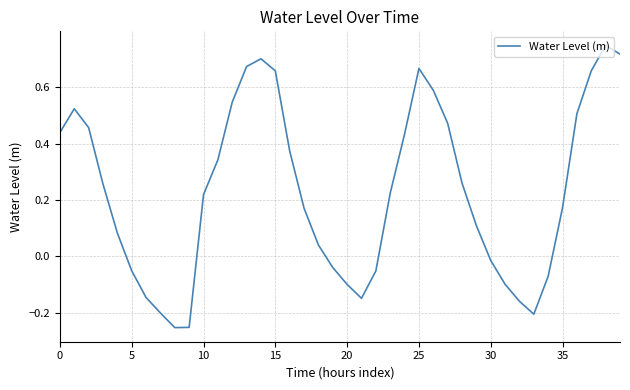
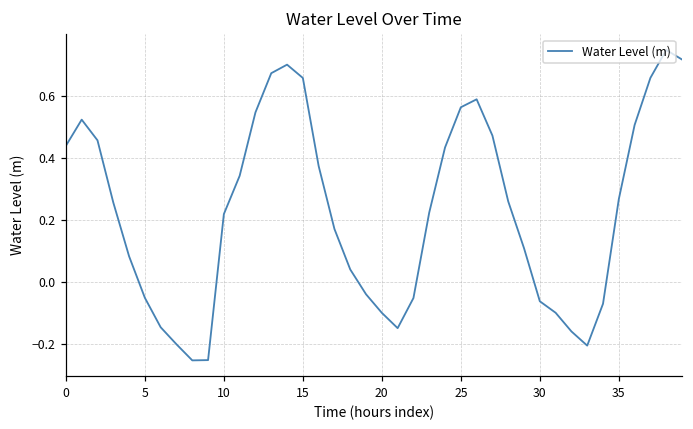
  {
    "0": 0.44,
    "5": -0.05,
    "10": 0.22,
    "15": 0.66,
    "20": -0.10,
-   "25": 0.67,
-   "30": -0.01,
-   "35": 0.17
+   "25": 0.56,
+   "30": -0.06,
+   "35": 0.27
  }
